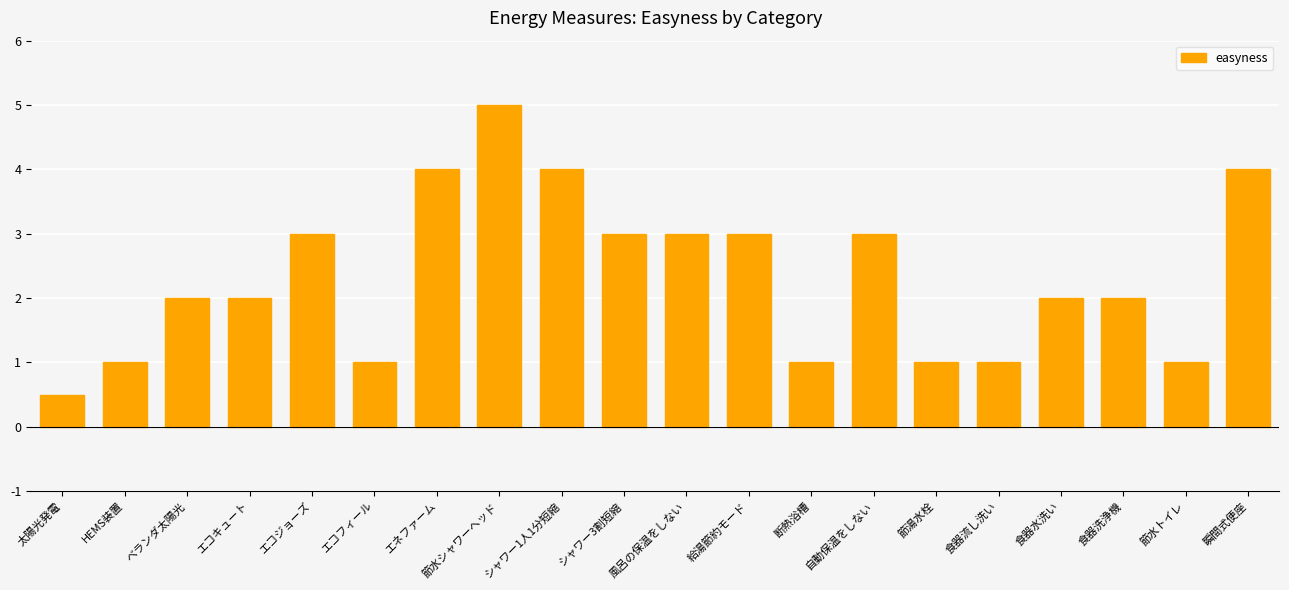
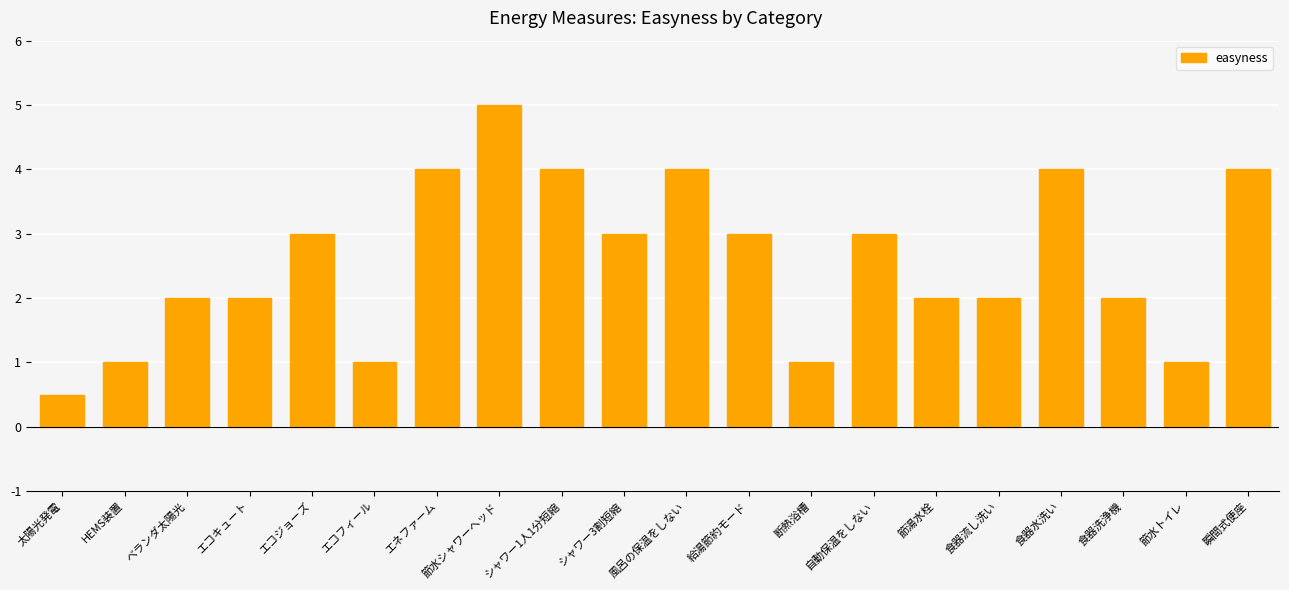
  {
    "太陽光発電": 0.5,
    "HEMS装置": 1,
    "ベランダ太陽光": 2,
    "エコキュート": 2,
    "エコジョーズ": 3,
    "エコフィール": 1,
    "エネファーム": 4,
    "節水シャワーヘッド": 5,
    "シャワー1人1分短縮": 4,
    "シャワー3割短縮": 3,
-   "風呂の保温をしない": 3,
+   "風呂の保温をしない": 4,
    "給湯節約モード": 3,
    "断熱浴槽": 1,
    "自動保温をしない": 3,
-   "節湯水栓": 1,
-   "食器流し洗い": 1,
-   "食器水洗い": 2,
+   "節湯水栓": 2,
+   "食器流し洗い": 2,
+   "食器水洗い": 4,
    "食器洗浄機": 2,
    "節水トイレ": 1,
    "瞬間式便座": 4
  }
